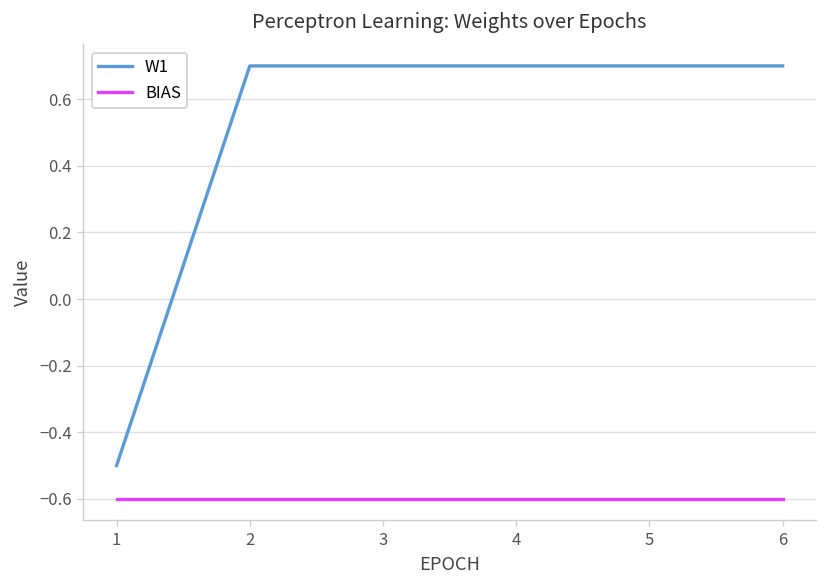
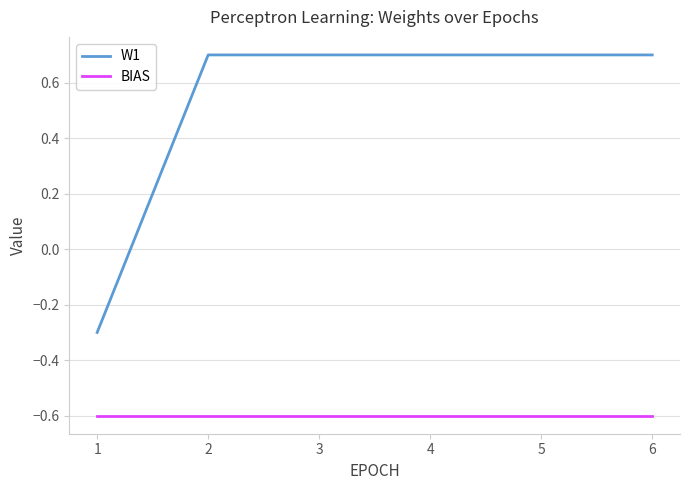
  {
    "W1": {
-     "1": -0.5,
+     "1": -0.3,
      "2": 0.7,
      "3": 0.7,
      "4": 0.7,
      "5": 0.7,
      "6": 0.7
    },
    "BIAS": {
      "1": -0.6,
      "2": -0.6,
      "3": -0.6,
      "4": -0.6,
      "5": -0.6,
      "6": -0.6
    }
  }
